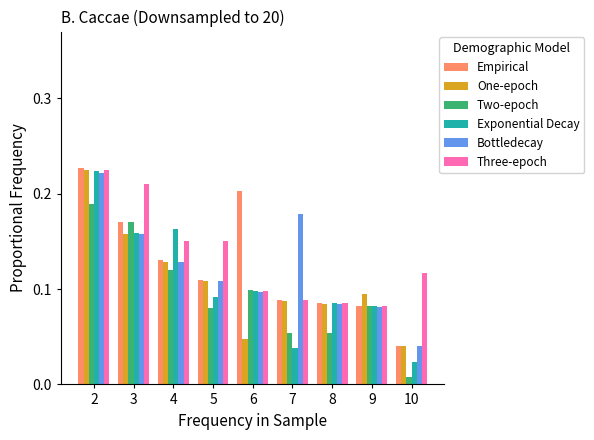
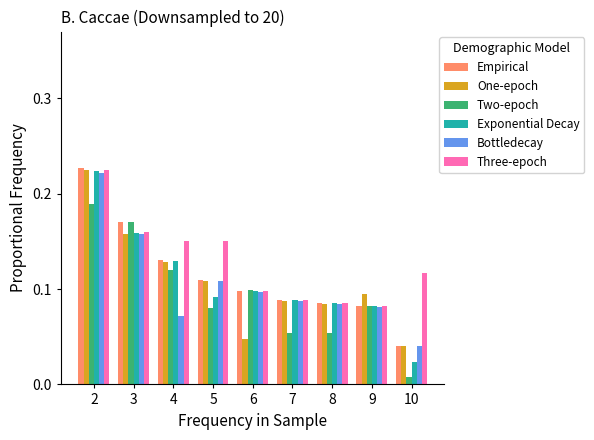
  {
    "Empirical": {
      "2": 0.23,
      "3": 0.17,
      "4": 0.13,
      "5": 0.11,
-     "6": 0.20,
+     "6": 0.10,
      "7": 0.09,
      "8": 0.09,
      "9": 0.08,
      "10": 0.04
    },
    "One-epoch": {
      "2": 0.23,
      "3": 0.16,
      "4": 0.13,
      "5": 0.11,
      "6": 0.05,
      "7": 0.09,
      "8": 0.08,
      "9": 0.10,
      "10": 0.04
    },
    "Two-epoch": {
      "2": 0.19,
      "3": 0.17,
      "4": 0.12,
      "5": 0.08,
      "6": 0.10,
      "7": 0.05,
      "8": 0.05,
      "9": 0.08,
      "10": 0.01
    },
    "Exponential Decay": {
      "2": 0.22,
      "3": 0.16,
-     "4": 0.16,
+     "4": 0.13,
      "5": 0.09,
      "6": 0.10,
-     "7": 0.04,
+     "7": 0.09,
      "8": 0.09,
      "9": 0.08,
      "10": 0.02
    },
    "Bottledecay": {
      "2": 0.22,
      "3": 0.16,
-     "4": 0.13,
+     "4": 0.07,
      "5": 0.11,
      "6": 0.10,
-     "7": 0.18,
+     "7": 0.09,
      "8": 0.08,
      "9": 0.08,
      "10": 0.04
    },
    "Three-epoch": {
      "2": 0.23,
-     "3": 0.21,
+     "3": 0.16,
      "4": 0.15,
      "5": 0.15,
      "6": 0.10,
      "7": 0.09,
      "8": 0.09,
      "9": 0.08,
      "10": 0.12
    }
  }
